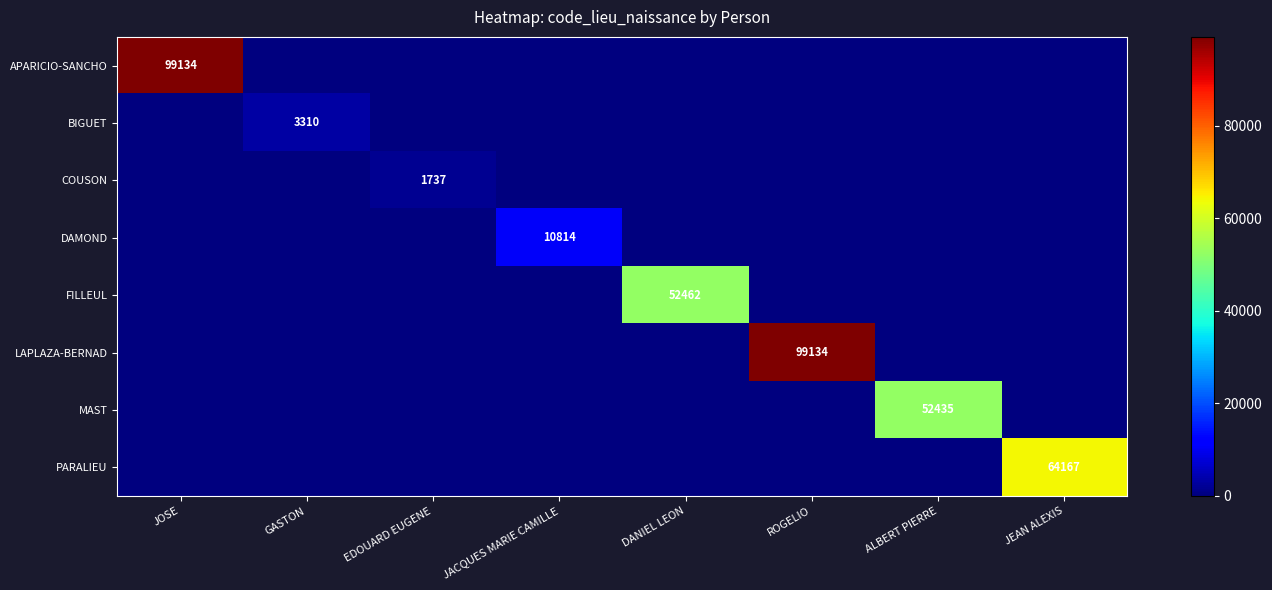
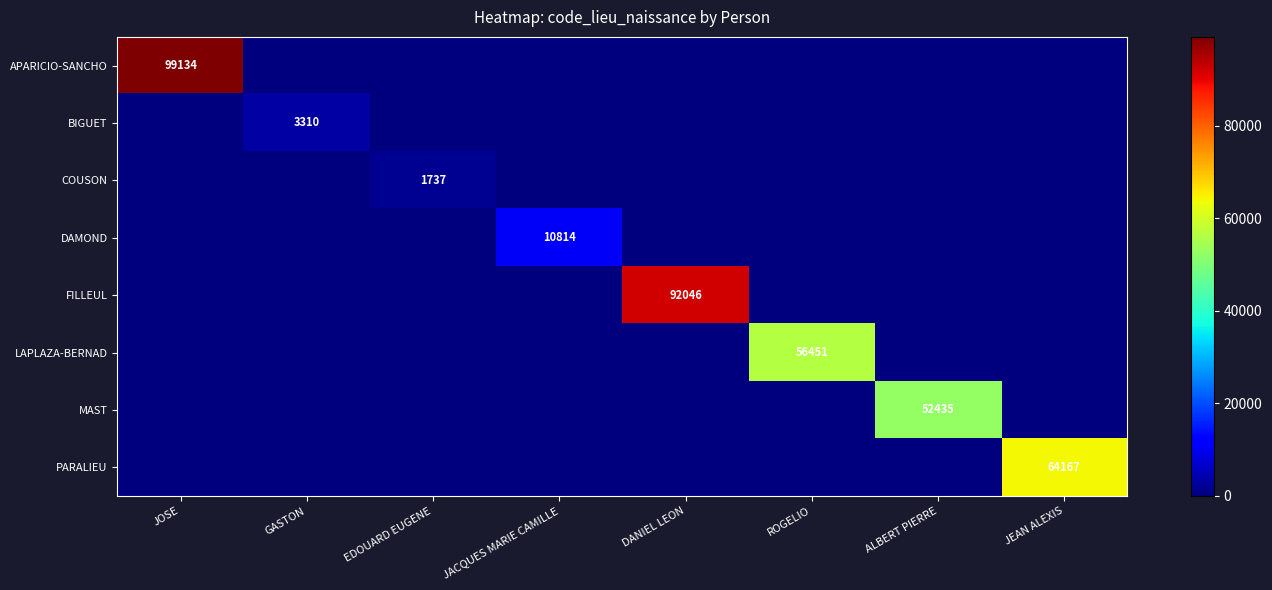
  {
    "APARICIO-SANCHO": {
      "JOSE": 99134
    },
    "BIGUET": {
      "GASTON": 3310
    },
    "COUSON": {
      "EDOUARD EUGENE": 1737
    },
    "DAMOND": {
      "JACQUES MARIE CAMILLE": 10814
    },
    "FILLEUL": {
-     "DANIEL LEON": 52462
+     "DANIEL LEON": 92046
    },
    "LAPLAZA-BERNAD": {
-     "ROGELIO": 99134
+     "ROGELIO": 56451
    },
    "MAST": {
      "ALBERT PIERRE": 52435
    },
    "PARALIEU": {
      "JEAN ALEXIS": 64167
    }
  }
